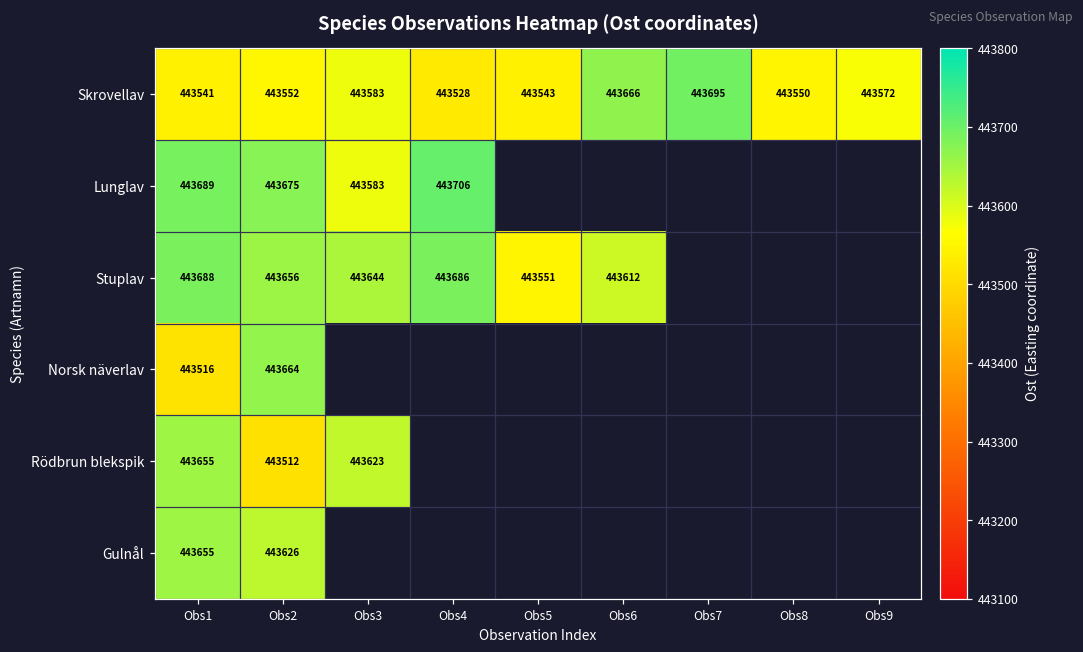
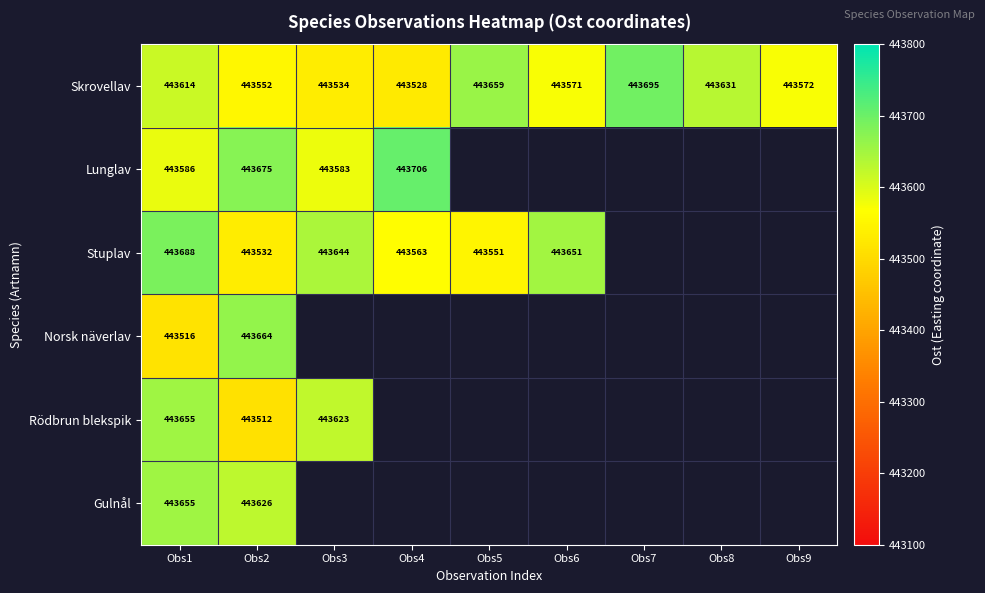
  {
    "Skrovellav": {
-     "Obs1": 443541,
+     "Obs1": 443614,
      "Obs2": 443552,
-     "Obs3": 443583,
+     "Obs3": 443534,
      "Obs4": 443528,
-     "Obs5": 443543,
-     "Obs6": 443666,
+     "Obs5": 443659,
+     "Obs6": 443571,
      "Obs7": 443695,
-     "Obs8": 443550,
+     "Obs8": 443631,
      "Obs9": 443572
    },
    "Lunglav": {
-     "Obs1": 443689,
+     "Obs1": 443586,
      "Obs2": 443675,
      "Obs3": 443583,
      "Obs4": 443706
    },
    "Stuplav": {
      "Obs1": 443688,
-     "Obs2": 443656,
+     "Obs2": 443532,
      "Obs3": 443644,
-     "Obs4": 443686,
+     "Obs4": 443563,
      "Obs5": 443551,
-     "Obs6": 443612
+     "Obs6": 443651
    },
    "Norsk näverlav": {
      "Obs1": 443516,
      "Obs2": 443664
    },
    "Rödbrun blekspik": {
      "Obs1": 443655,
      "Obs2": 443512,
      "Obs3": 443623
    },
    "Gulnål": {
      "Obs1": 443655,
      "Obs2": 443626
    }
  }
